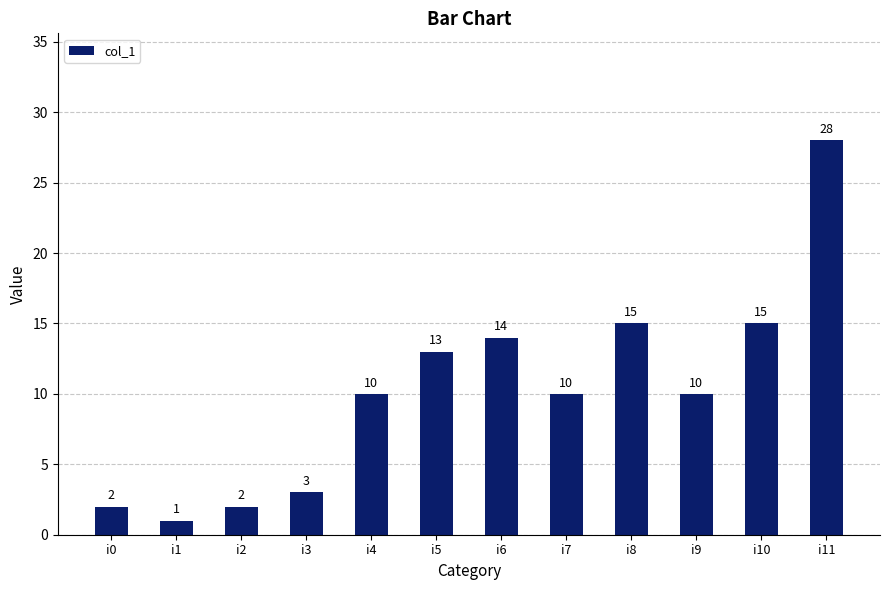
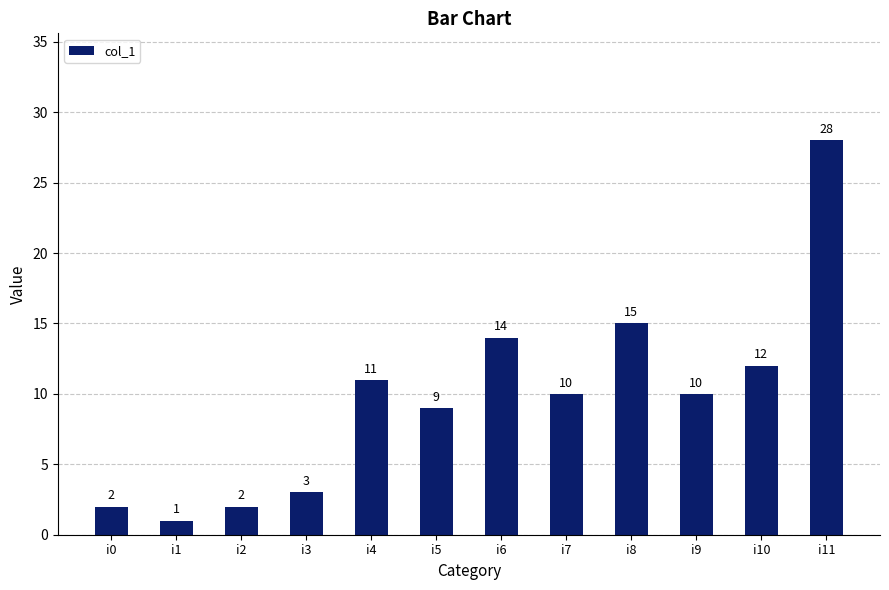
  {
    "i0": 2,
    "i1": 1,
    "i2": 2,
    "i3": 3,
-   "i4": 10,
-   "i5": 13,
+   "i4": 11,
+   "i5": 9,
    "i6": 14,
    "i7": 10,
    "i8": 15,
    "i9": 10,
-   "i10": 15,
+   "i10": 12,
    "i11": 28
  }
